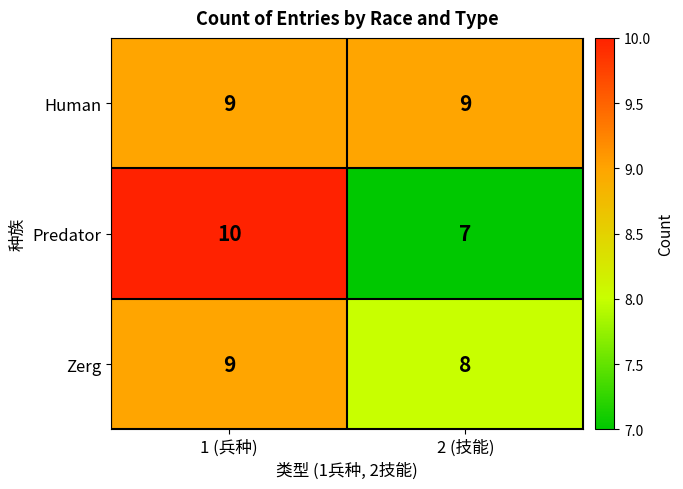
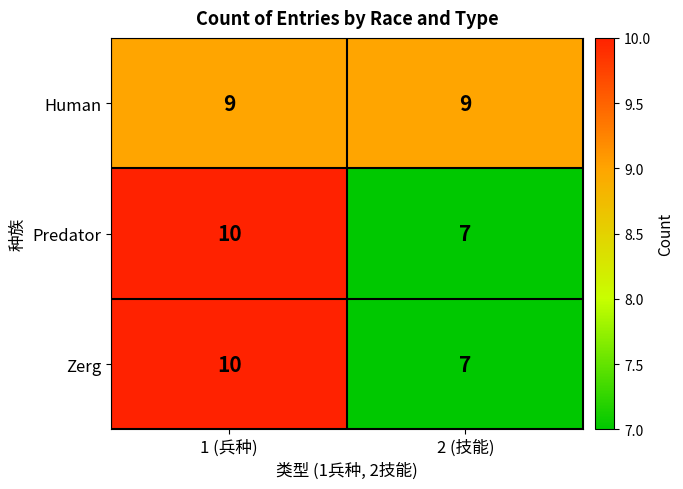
  {
    "Human": {
      "1 (兵种)": 9,
      "2 (技能)": 9
    },
    "Predator": {
      "1 (兵种)": 10,
      "2 (技能)": 7
    },
    "Zerg": {
-     "1 (兵种)": 9,
-     "2 (技能)": 8
+     "1 (兵种)": 10,
+     "2 (技能)": 7
    }
  }
